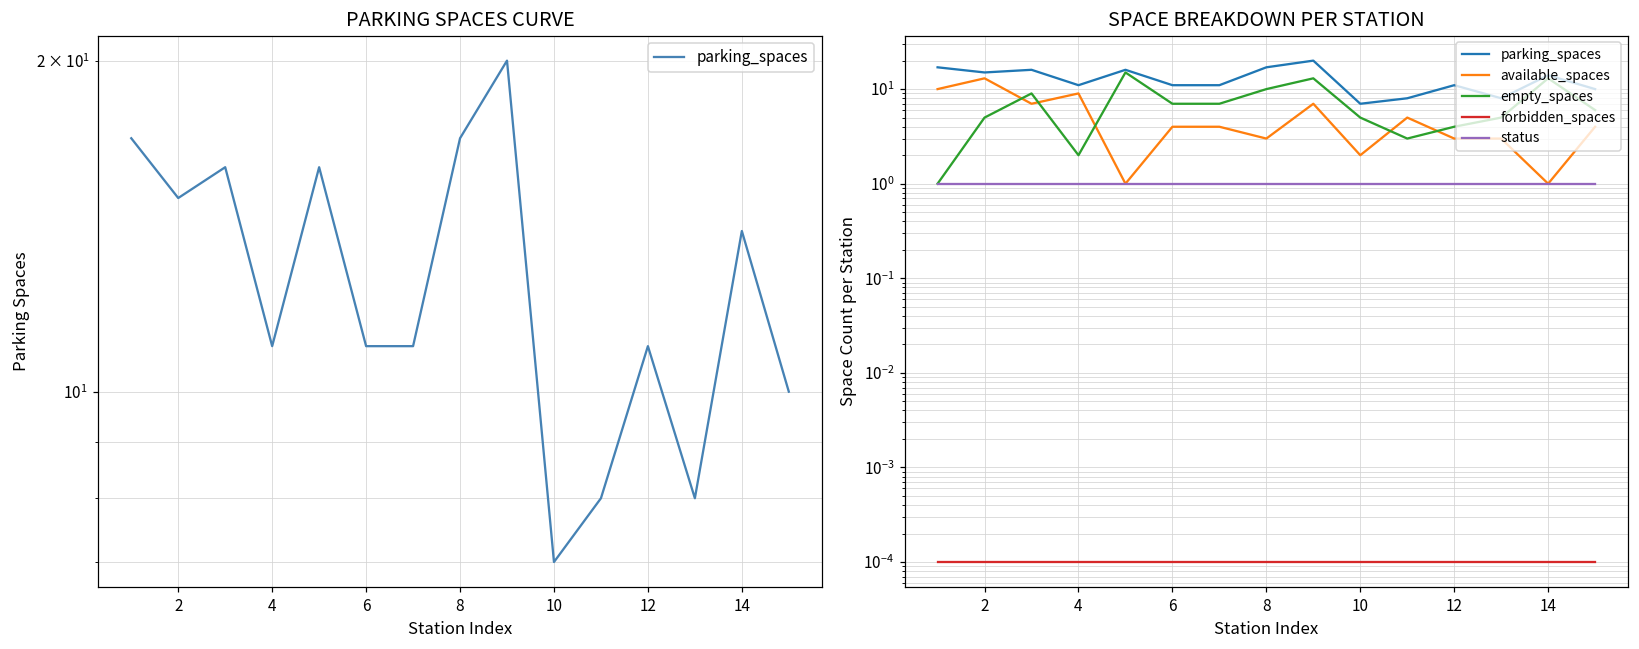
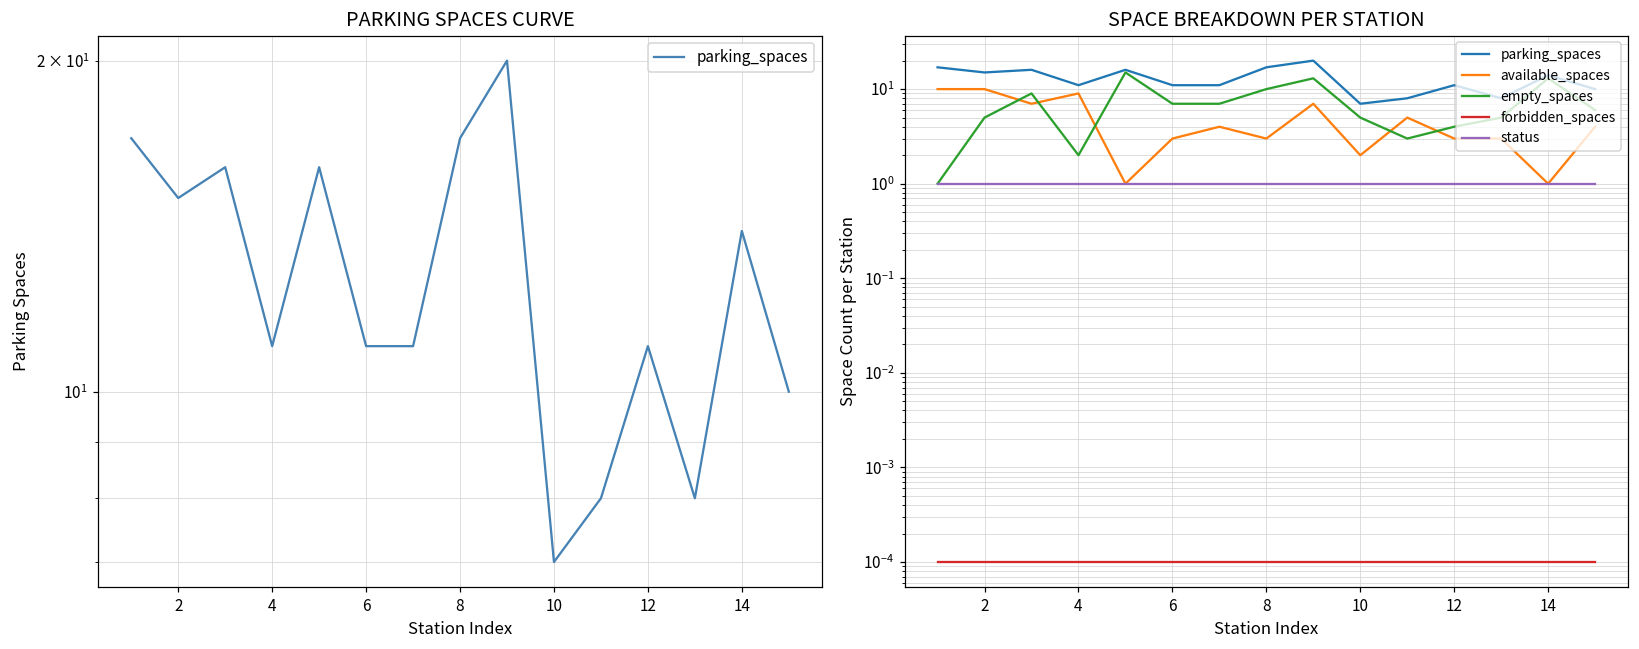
  {
    "SPACE BREAKDOWN PER STATION": {
      "parking_spaces": {
        "2": 15,
        "4": 11,
        "6": 11,
        "8": 17,
        "10": 7,
        "12": 11
      },
      "available_spaces": {
-       "2": 13,
+       "2": 10,
        "4": 9,
-       "6": 4,
+       "6": 3,
        "8": 3,
        "10": 2,
        "12": 3
      },
      "empty_spaces": {
        "2": 5,
        "4": 2,
        "6": 7,
        "8": 10,
        "10": 5,
        "12": 4
      },
      "forbidden_spaces": {
        "2": 0.00010,
        "4": 0.00010,
        "6": 0.00010,
        "8": 0.00010,
        "10": 0.00010,
        "12": 0.00010,
        "14": 0.00010
      },
      "status": {
        "2": 1,
        "4": 1,
        "6": 1,
        "8": 1,
        "10": 1,
        "12": 1
      }
    }
  }
